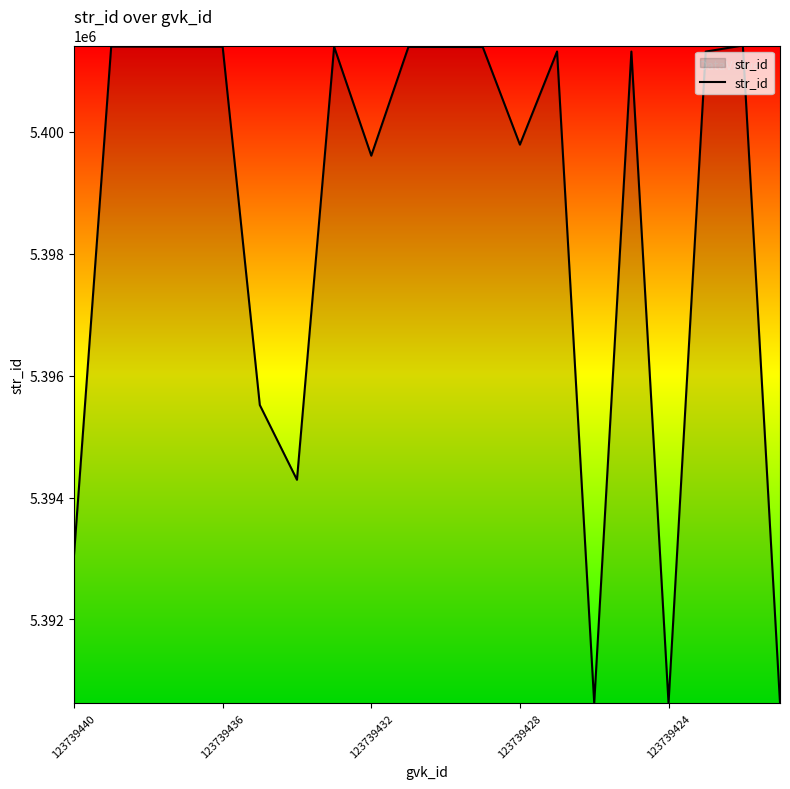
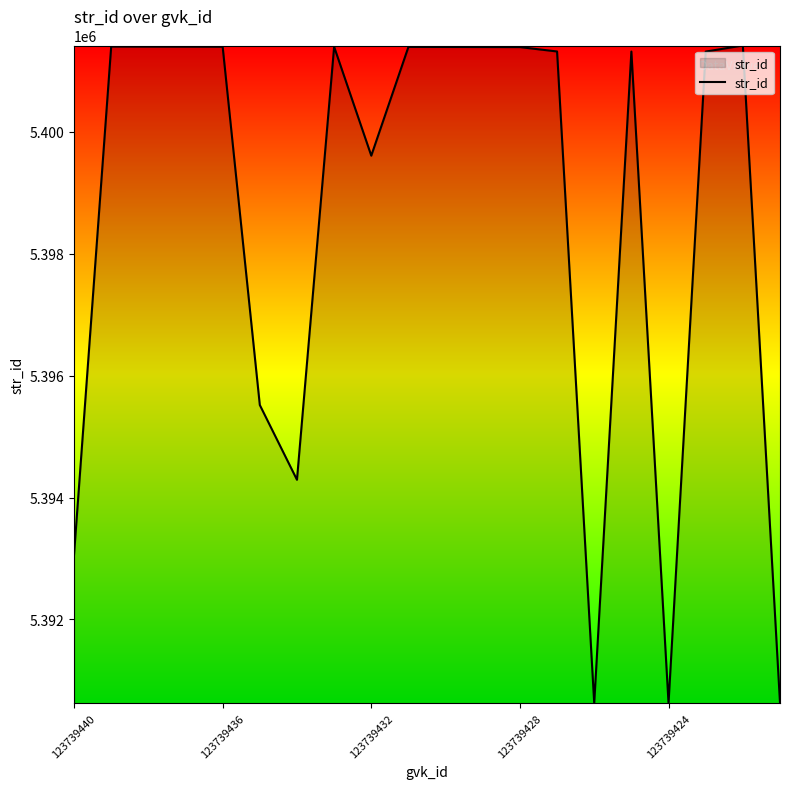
  {
    "123739440": 5393100,
    "123739436": 5401400,
    "123739432": 5399600,
-   "123739428": 5399800,
+   "123739428": 5401400,
    "123739424": 5390600
  }
